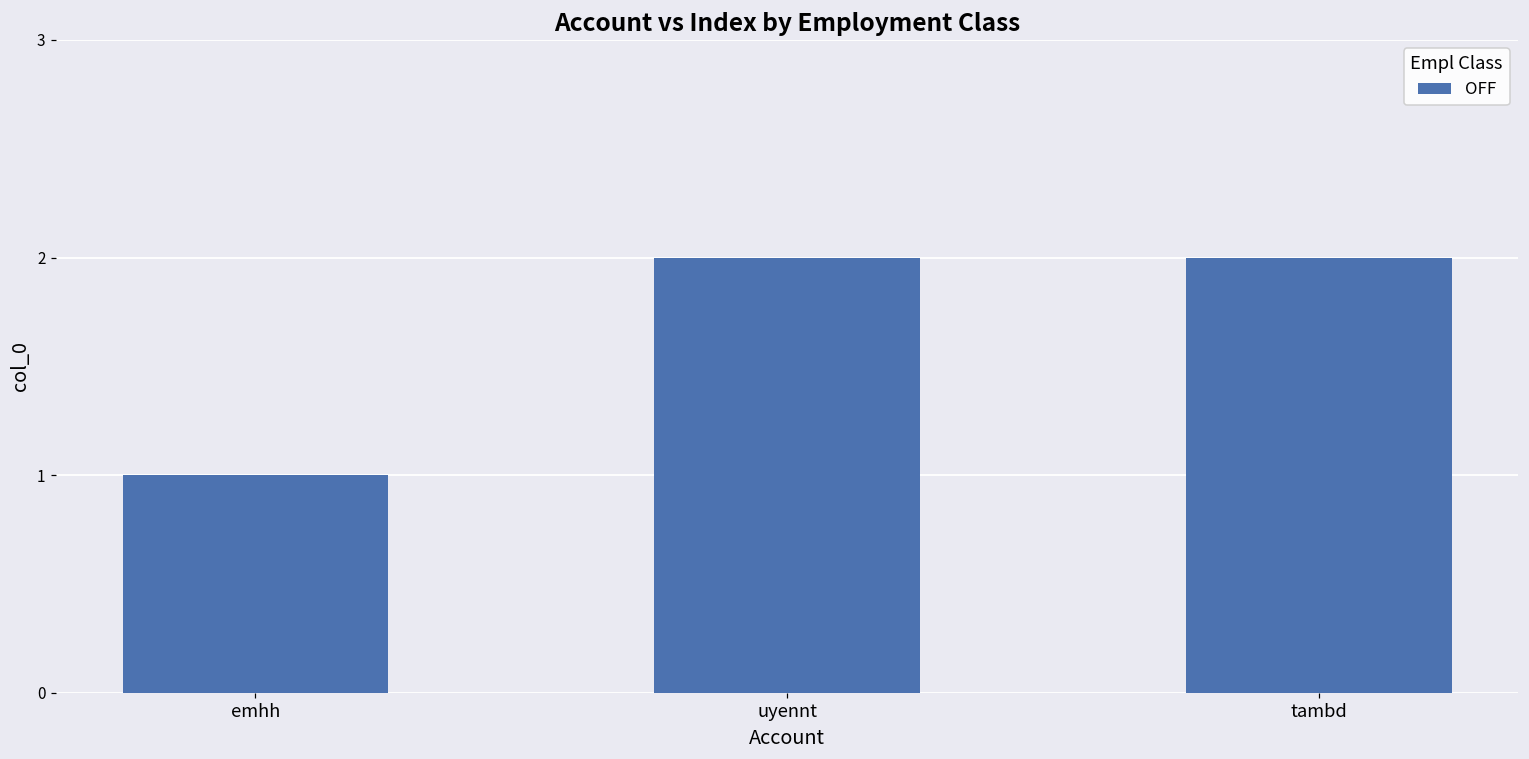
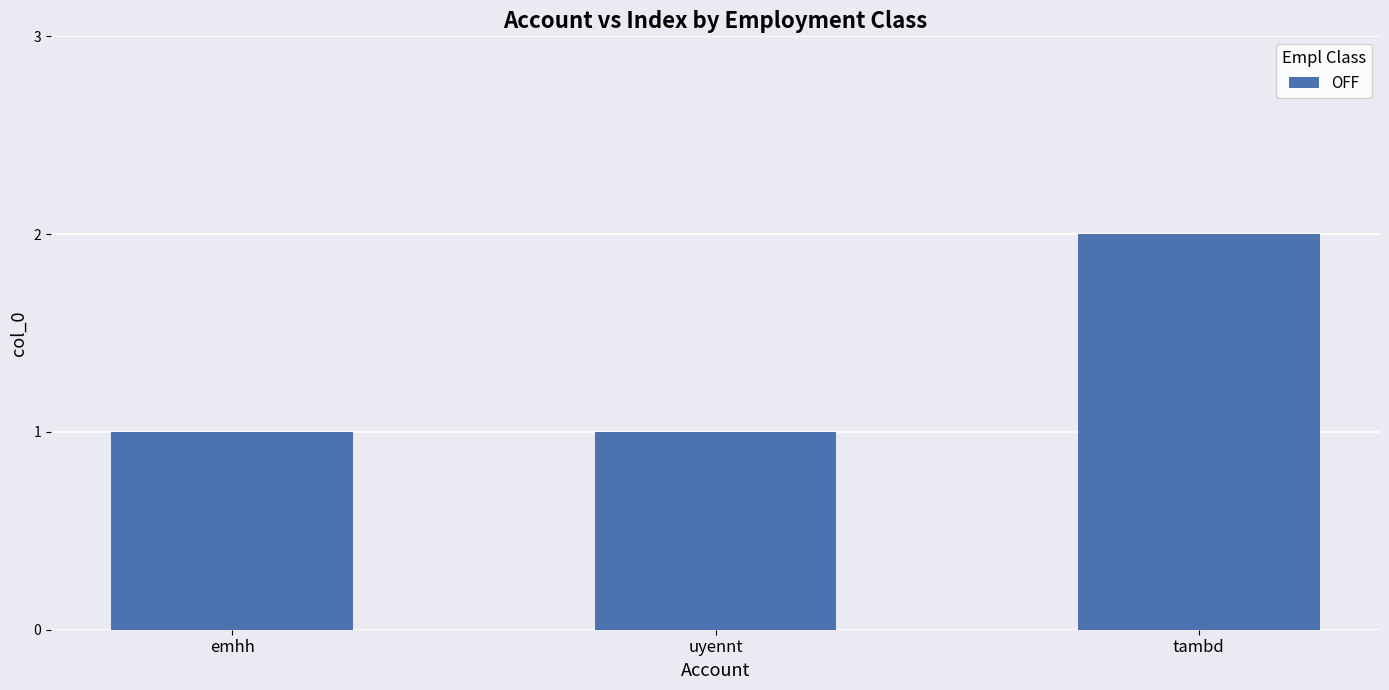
  {
    "emhh": 1,
-   "uyennt": 2,
+   "uyennt": 1,
    "tambd": 2
  }
